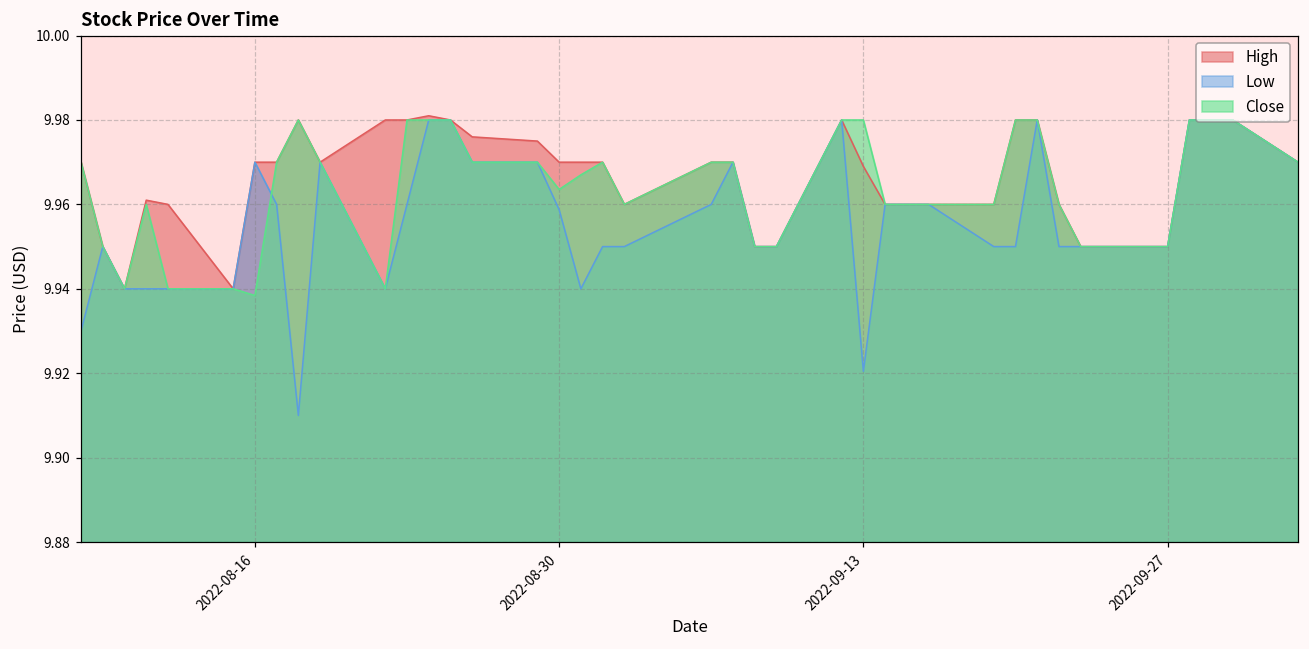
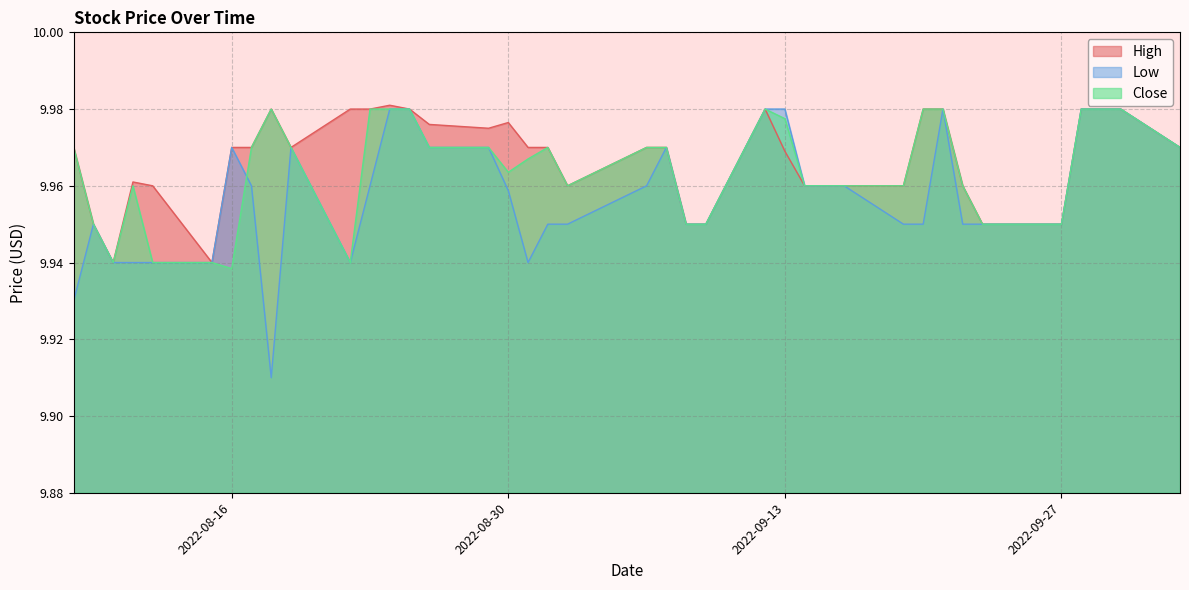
  {
    "High": {
-     "2022-08-30": 9.970,
+     "2022-08-30": 9.976,
      "2022-09-13": 9.969
    },
    "Low": {
      "2022-08-30": 9.959,
-     "2022-09-13": 9.920
+     "2022-09-13": 9.980
    },
    "Close": {
      "2022-08-16": 9.938,
      "2022-08-30": 9.964,
-     "2022-09-13": 9.980
+     "2022-09-13": 9.977
    }
  }
